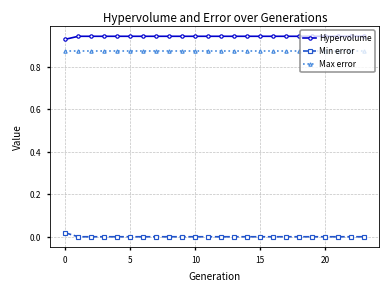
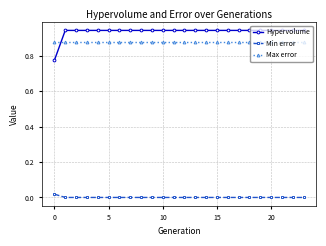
  {
    "Hypervolume": {
-     "0": 0.93,
+     "0": 0.77,
      "5": 0.94,
      "10": 0.94,
      "15": 0.94
    },
    "Min error": {
      "0": 0.02,
      "5": 0.00,
      "10": 0.00,
      "15": 0.00,
      "20": 0.00
    },
    "Max error": {
      "0": 0.88,
      "5": 0.88,
      "10": 0.88,
      "15": 0.88
    }
  }
